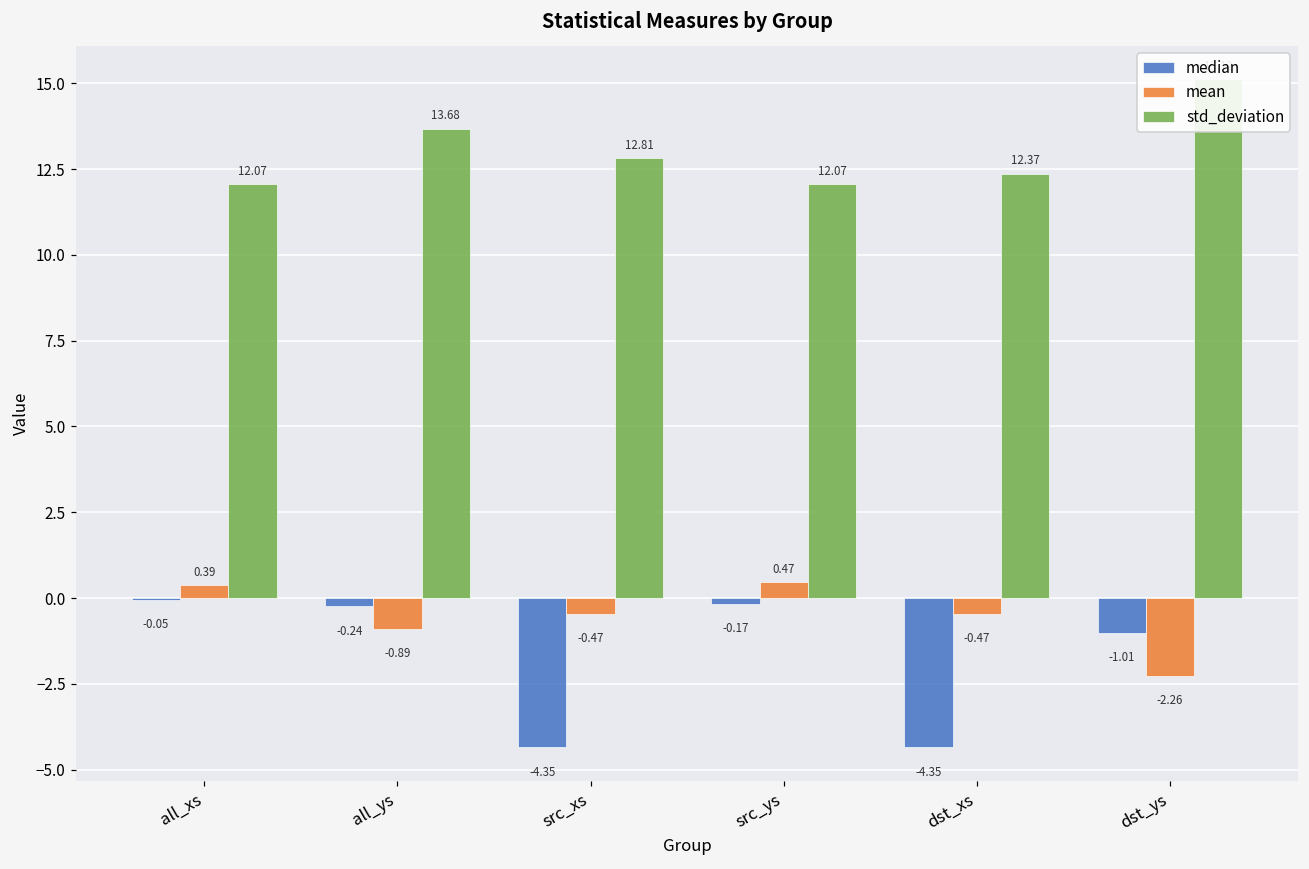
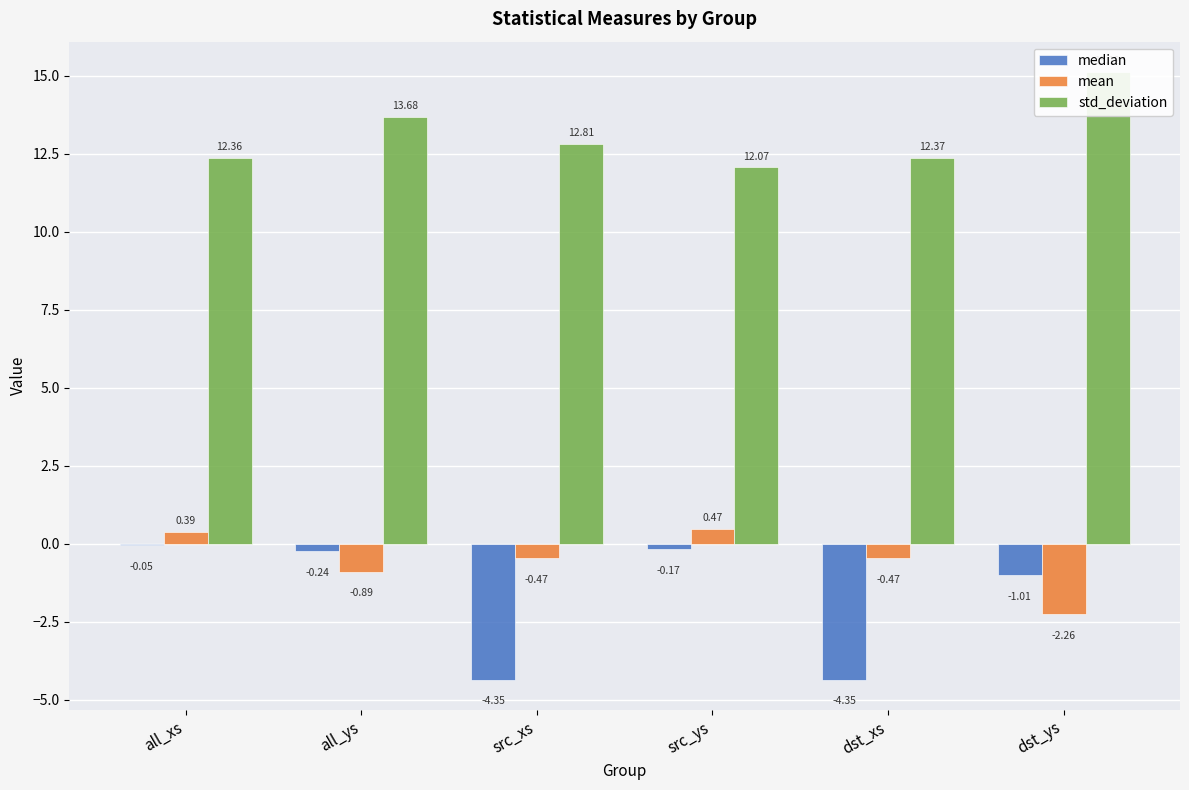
  {
    "median": {
      "all_xs": -0.05,
      "all_ys": -0.24,
      "src_xs": -4.35,
      "src_ys": -0.17,
      "dst_xs": -4.35,
      "dst_ys": -1.01
    },
    "mean": {
      "all_xs": 0.39,
      "all_ys": -0.89,
      "src_xs": -0.47,
      "src_ys": 0.47,
      "dst_xs": -0.47,
      "dst_ys": -2.26
    },
    "std_deviation": {
-     "all_xs": 12.07,
+     "all_xs": 12.36,
      "all_ys": 13.68,
      "src_xs": 12.81,
      "src_ys": 12.07,
      "dst_xs": 12.37
    }
  }
